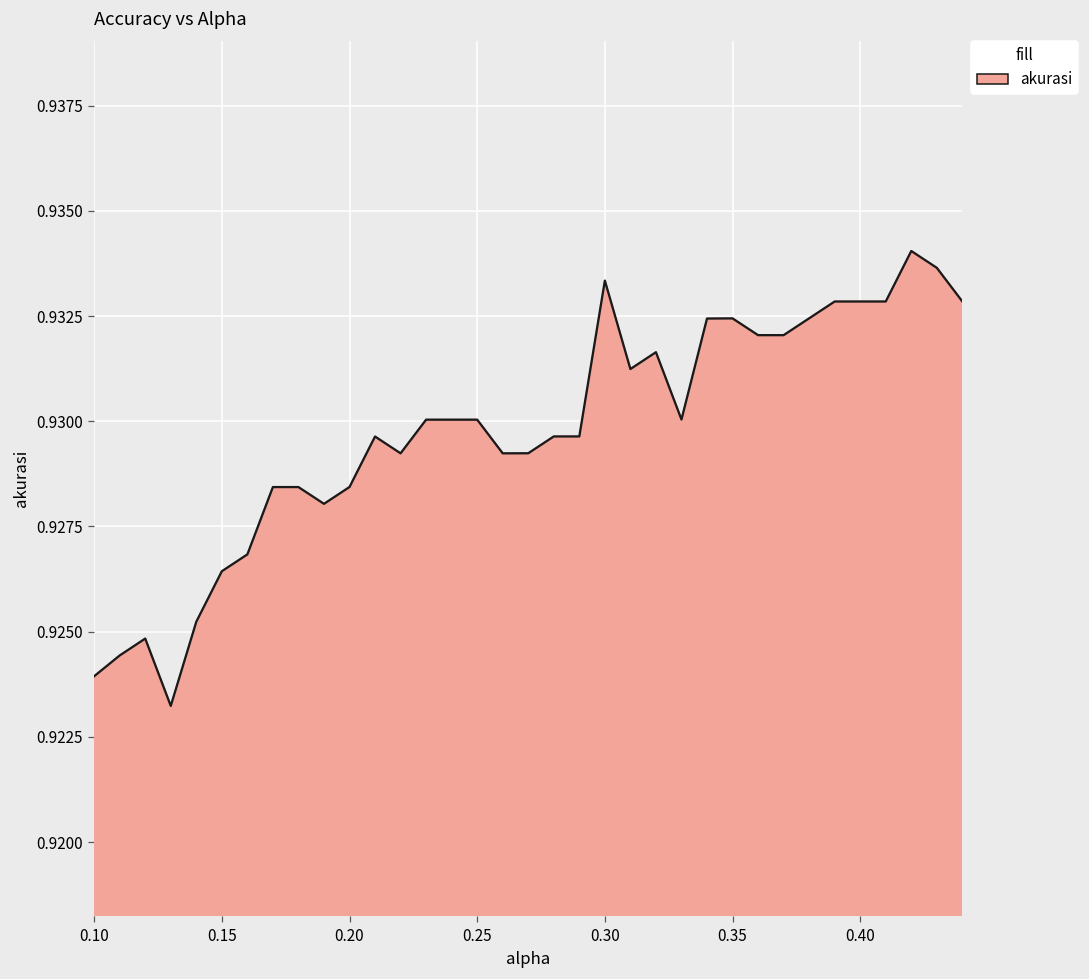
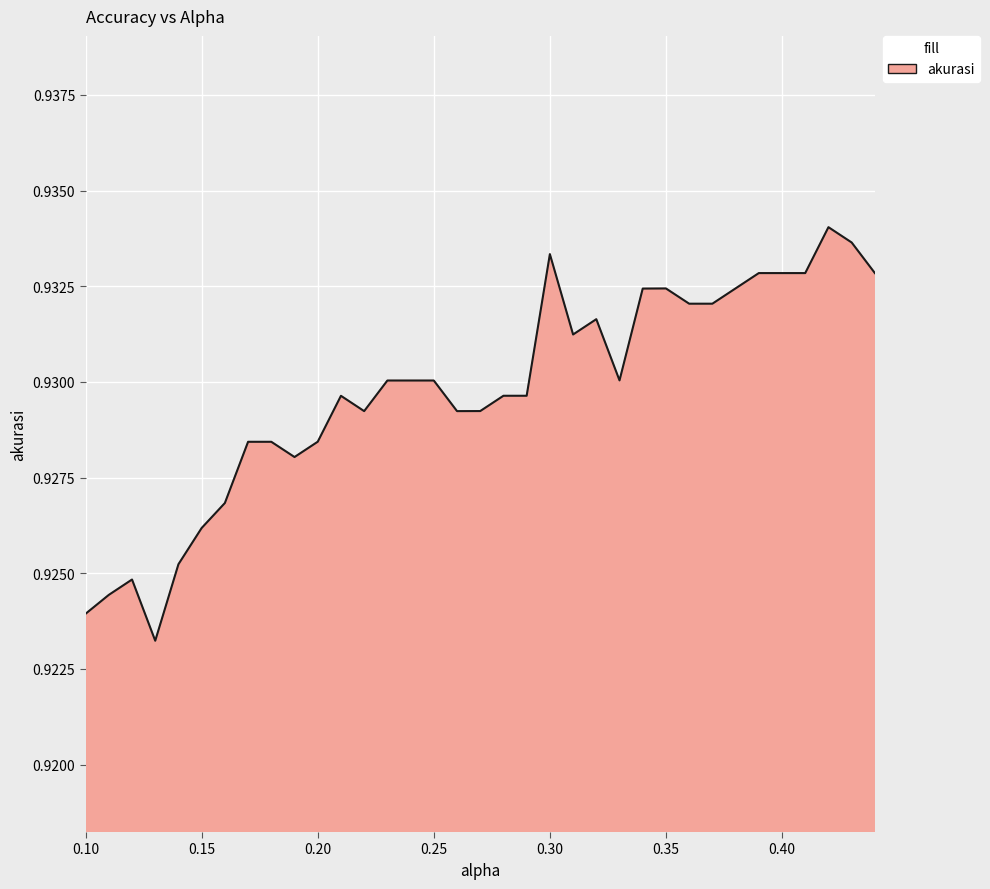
  {
    "0.10": 0.9239,
-   "0.15": 0.9264,
+   "0.15": 0.9262,
    "0.20": 0.9284,
    "0.25": 0.9300,
    "0.30": 0.9333,
    "0.35": 0.9324,
    "0.40": 0.9328
  }
